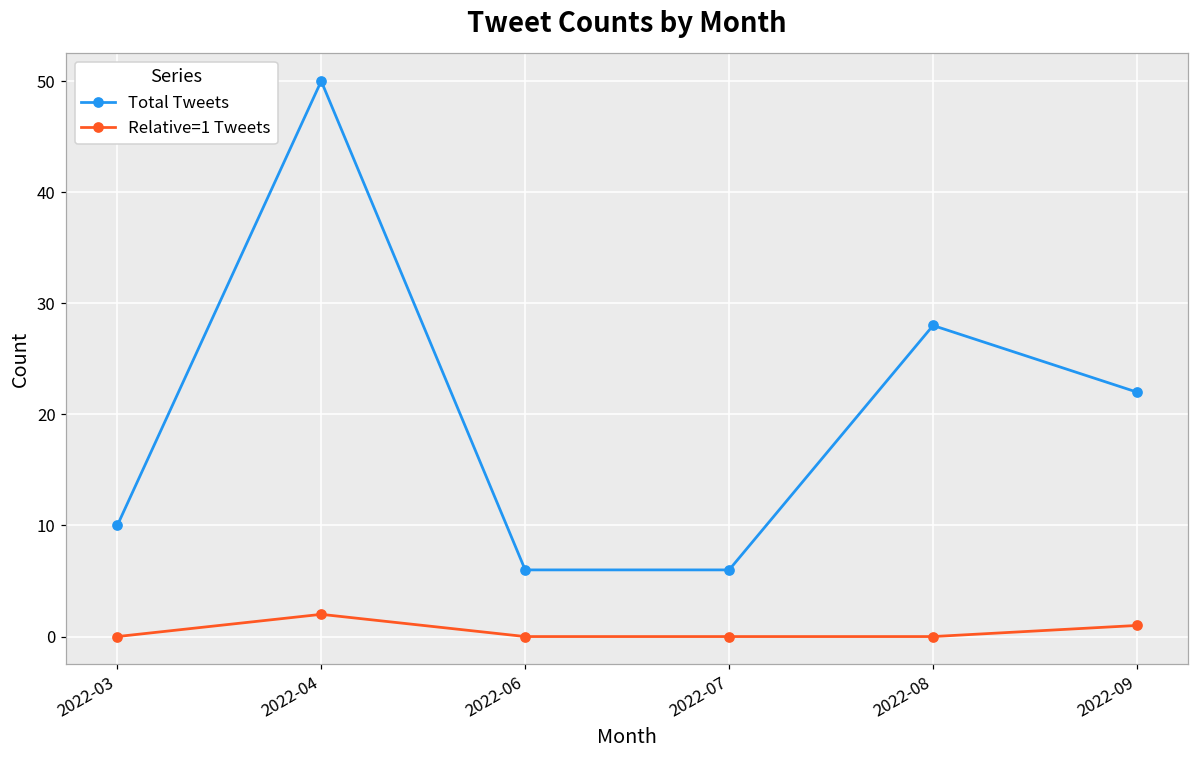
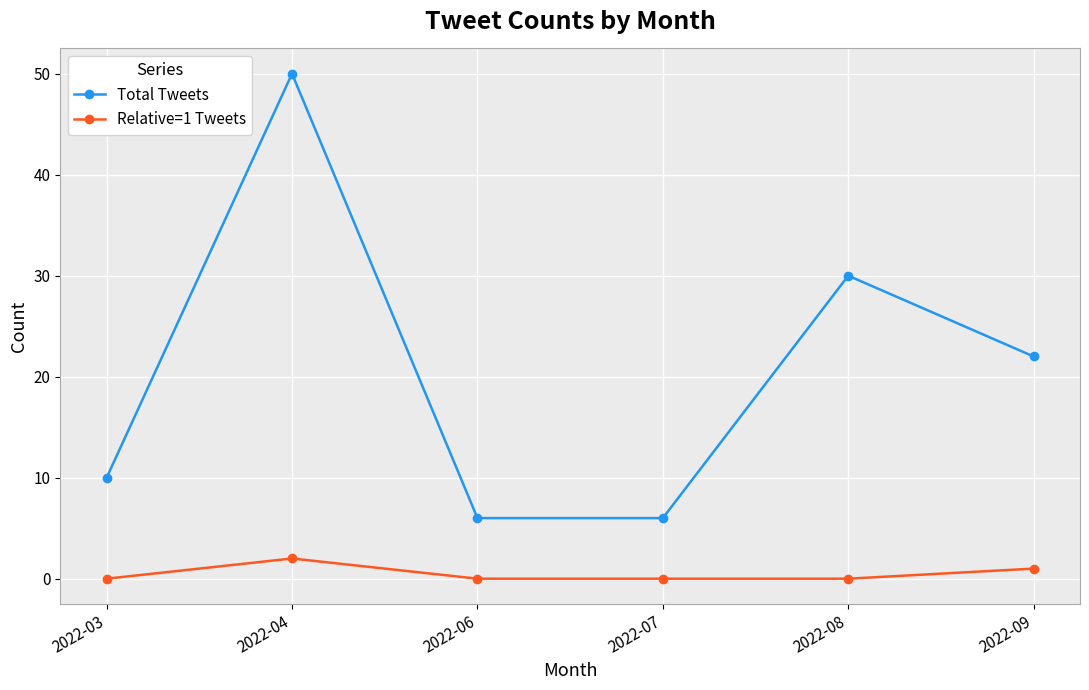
  {
    "Total Tweets": {
      "2022-03": 10,
      "2022-04": 50,
      "2022-06": 6,
      "2022-07": 6,
-     "2022-08": 28,
+     "2022-08": 30,
      "2022-09": 22
    },
    "Relative=1 Tweets": {
      "2022-03": 0,
      "2022-04": 2,
      "2022-06": 0,
      "2022-07": 0,
      "2022-08": 0,
      "2022-09": 1
    }
  }
